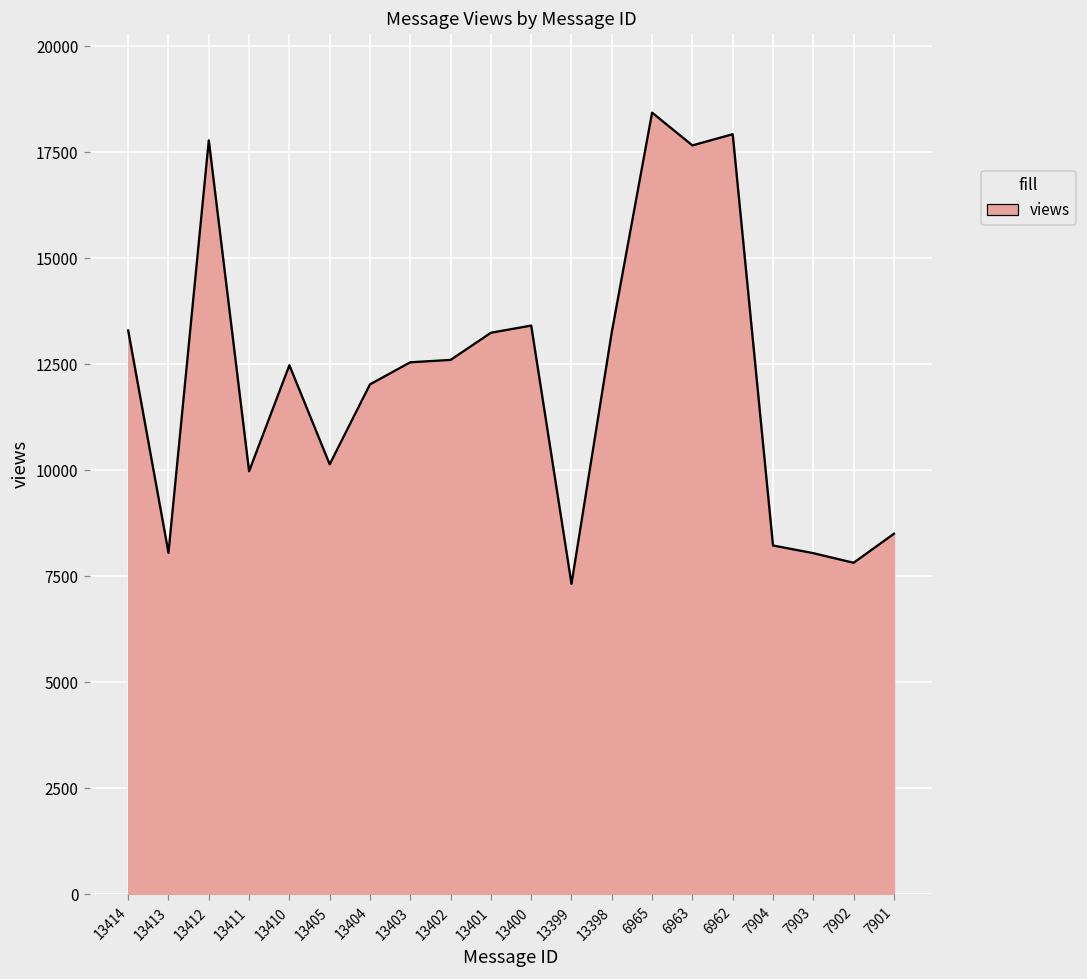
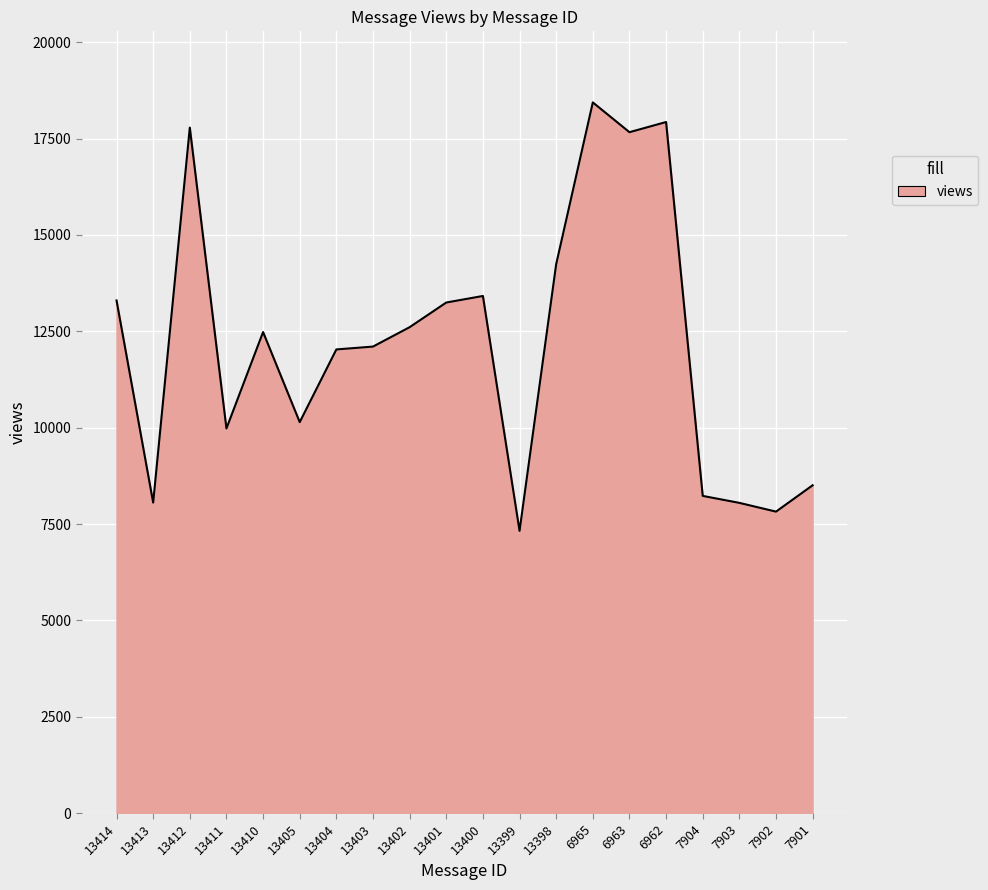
  {
    "13414": 13300,
    "13413": 8100,
    "13412": 17800,
    "13411": 10000,
    "13410": 12500,
    "13405": 10100,
    "13404": 12000,
-   "13403": 12600,
+   "13403": 12100,
    "13402": 12600,
    "13401": 13200,
    "13400": 13400,
    "13399": 7300,
-   "13398": 13300,
+   "13398": 14200,
    "6965": 18400,
    "6963": 17700,
    "6962": 17900,
    "7904": 8200,
    "7903": 8000,
    "7902": 7800,
    "7901": 8500
  }
